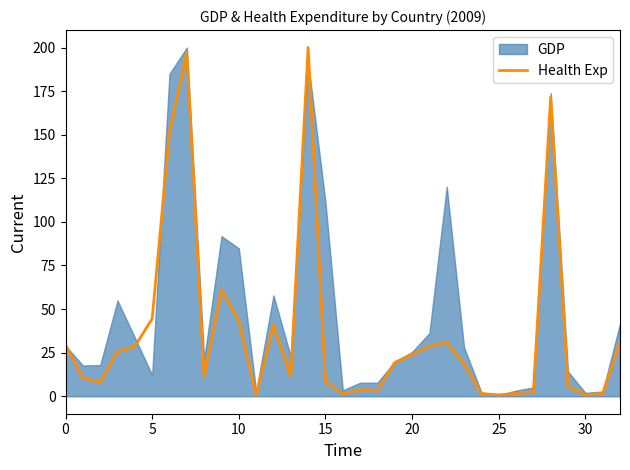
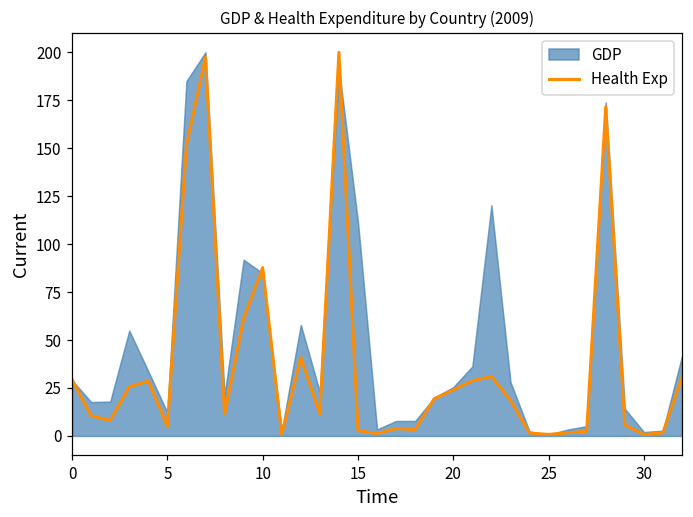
  {
    "Health Exp": {
-     "5": 44,
-     "10": 43,
-     "15": 9
+     "5": 5,
+     "10": 88,
+     "15": 3
    },
    "GDP": {
      "5": 12,
      "10": 85,
      "15": 111
    }
  }
